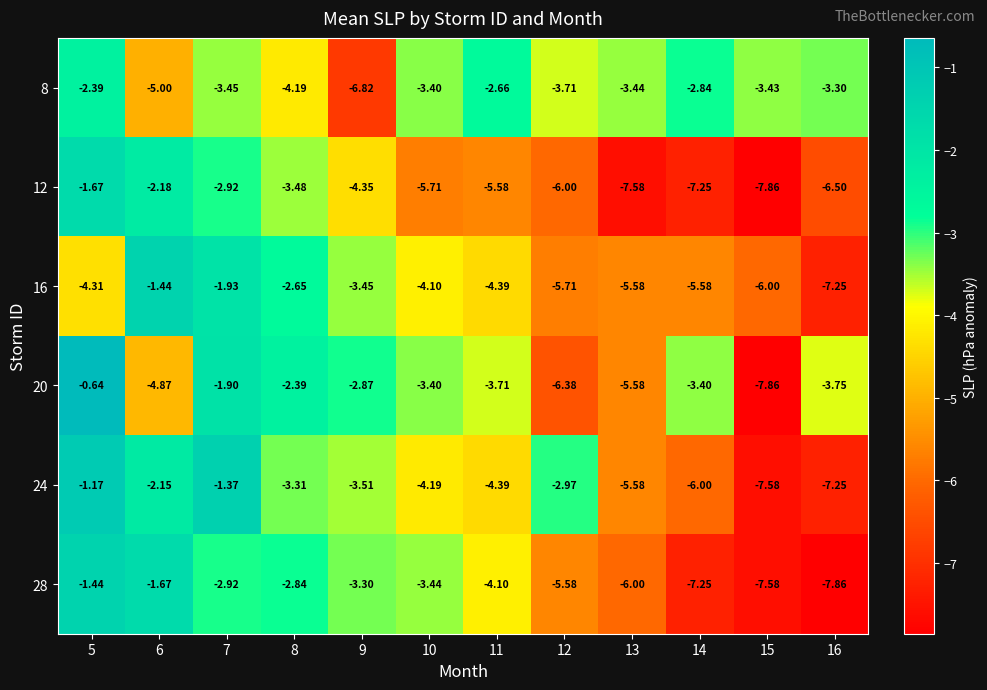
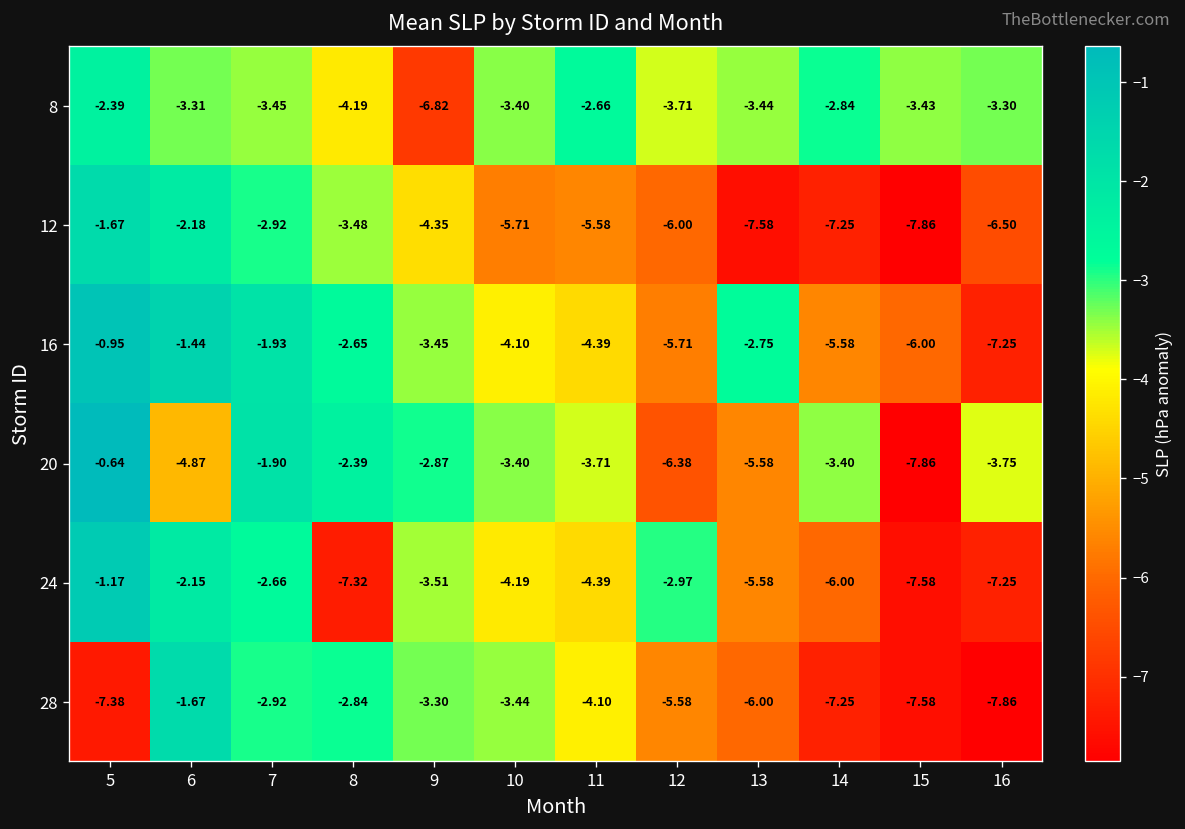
  {
    "8": {
      "5": -2.39,
-     "6": -5.00,
+     "6": -3.31,
      "7": -3.45,
      "8": -4.19,
      "9": -6.82,
      "10": -3.40,
      "11": -2.66,
      "12": -3.71,
      "13": -3.44,
      "14": -2.84,
      "15": -3.43,
      "16": -3.30
    },
    "12": {
      "5": -1.67,
      "6": -2.18,
      "7": -2.92,
      "8": -3.48,
      "9": -4.35,
      "10": -5.71,
      "11": -5.58,
      "12": -6.00,
      "13": -7.58,
      "14": -7.25,
      "15": -7.86,
      "16": -6.50
    },
    "16": {
-     "5": -4.31,
+     "5": -0.95,
      "6": -1.44,
      "7": -1.93,
      "8": -2.65,
      "9": -3.45,
      "10": -4.10,
      "11": -4.39,
      "12": -5.71,
-     "13": -5.58,
+     "13": -2.75,
      "14": -5.58,
      "15": -6.00,
      "16": -7.25
    },
    "20": {
      "5": -0.64,
      "6": -4.87,
      "7": -1.90,
      "8": -2.39,
      "9": -2.87,
      "10": -3.40,
      "11": -3.71,
      "12": -6.38,
      "13": -5.58,
      "14": -3.40,
      "15": -7.86,
      "16": -3.75
    },
    "24": {
      "5": -1.17,
      "6": -2.15,
-     "7": -1.37,
-     "8": -3.31,
+     "7": -2.66,
+     "8": -7.32,
      "9": -3.51,
      "10": -4.19,
      "11": -4.39,
      "12": -2.97,
      "13": -5.58,
      "14": -6.00,
      "15": -7.58,
      "16": -7.25
    },
    "28": {
-     "5": -1.44,
+     "5": -7.38,
      "6": -1.67,
      "7": -2.92,
      "8": -2.84,
      "9": -3.30,
      "10": -3.44,
      "11": -4.10,
      "12": -5.58,
      "13": -6.00,
      "14": -7.25,
      "15": -7.58,
      "16": -7.86
    }
  }
